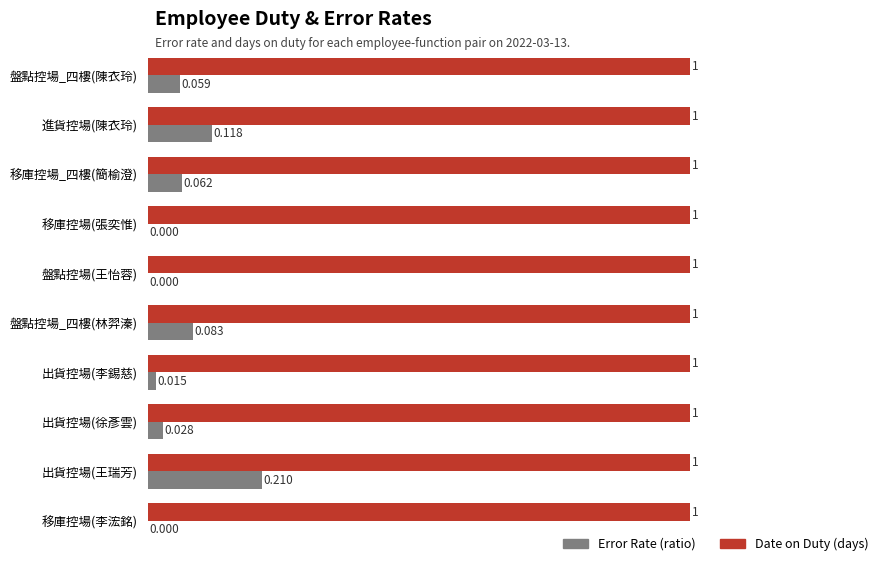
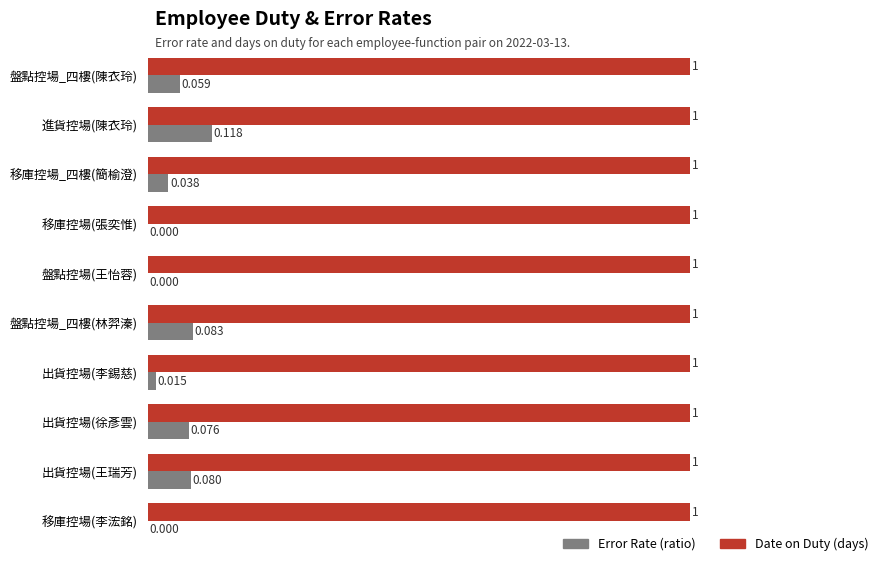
  {
    "Error Rate (ratio)": {
      "盤點控場_四樓(陳衣玲)": 0.059,
      "進貨控場(陳衣玲)": 0.118,
-     "移庫控場_四樓(簡榆澄)": 0.062,
+     "移庫控場_四樓(簡榆澄)": 0.038,
      "移庫控場(張奕惟)": 0.000,
      "盤點控場(王怡蓉)": 0.000,
      "盤點控場_四樓(林羿溱)": 0.083,
      "出貨控場(李錫慈)": 0.015,
-     "出貨控場(徐彥雲)": 0.028,
-     "出貨控場(王瑞芳)": 0.210,
+     "出貨控場(徐彥雲)": 0.076,
+     "出貨控場(王瑞芳)": 0.080,
      "移庫控場(李浤銘)": 0.000
    },
    "Date on Duty (days)": {
      "盤點控場_四樓(陳衣玲)": 1,
      "進貨控場(陳衣玲)": 1,
      "移庫控場_四樓(簡榆澄)": 1,
      "移庫控場(張奕惟)": 1,
      "盤點控場(王怡蓉)": 1,
      "盤點控場_四樓(林羿溱)": 1,
      "出貨控場(李錫慈)": 1,
      "出貨控場(徐彥雲)": 1,
      "出貨控場(王瑞芳)": 1,
      "移庫控場(李浤銘)": 1
    }
  }
